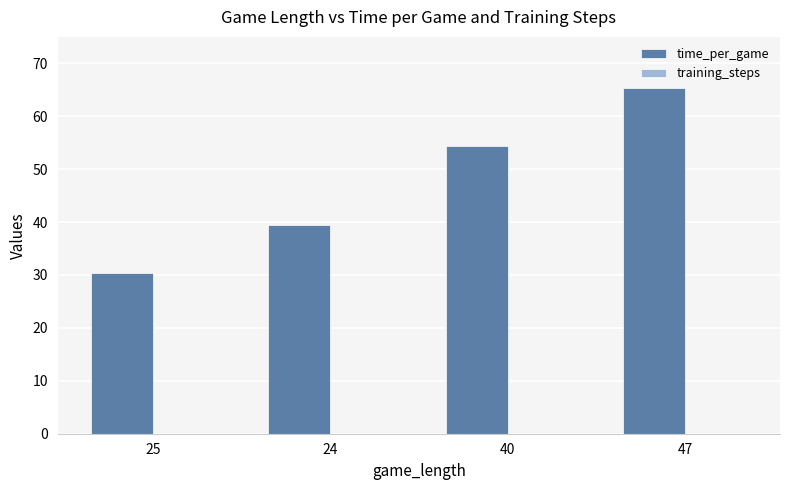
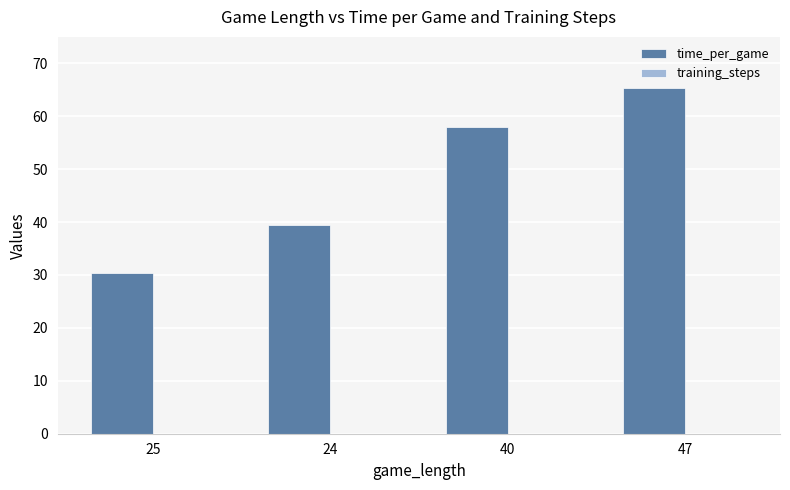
  {
    "time_per_game": {
      "25": 30,
      "24": 40,
-     "40": 54,
+     "40": 58,
      "47": 65
    },
    "training_steps": {
      "25": 0,
      "24": 0,
      "40": 0,
      "47": 0
    }
  }
